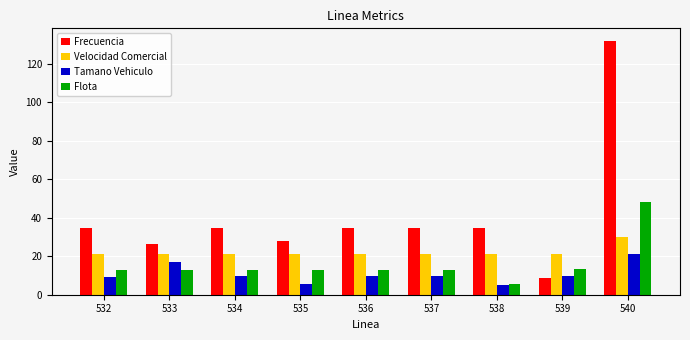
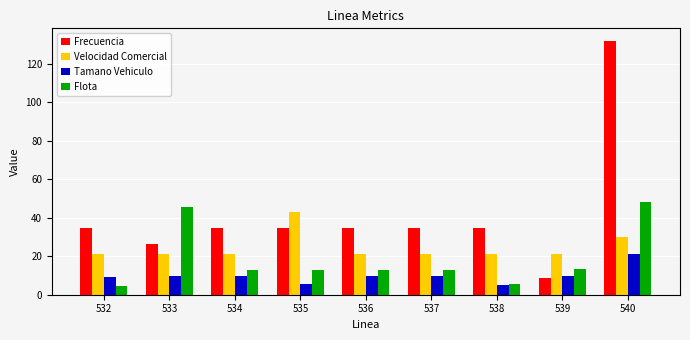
  {
    "Frecuencia": {
      "532": 35,
      "533": 26,
      "534": 34,
-     "535": 28,
+     "535": 34,
      "536": 34,
      "537": 34,
      "538": 35,
      "539": 8,
      "540": 132
    },
    "Velocidad Comercial": {
      "532": 21,
      "533": 21,
      "534": 21,
-     "535": 21,
+     "535": 43,
      "536": 21,
      "537": 21,
      "538": 21,
      "539": 21,
      "540": 30
    },
    "Tamano Vehiculo": {
      "532": 9,
-     "533": 17,
+     "533": 10,
      "534": 10,
      "535": 5,
      "536": 10,
      "537": 10,
      "538": 5,
      "539": 9,
      "540": 21
    },
    "Flota": {
-     "532": 13,
-     "533": 13,
+     "532": 5,
+     "533": 45,
      "534": 13,
      "535": 13,
      "536": 13,
      "537": 13,
      "538": 5,
      "539": 13,
      "540": 48
    }
  }
